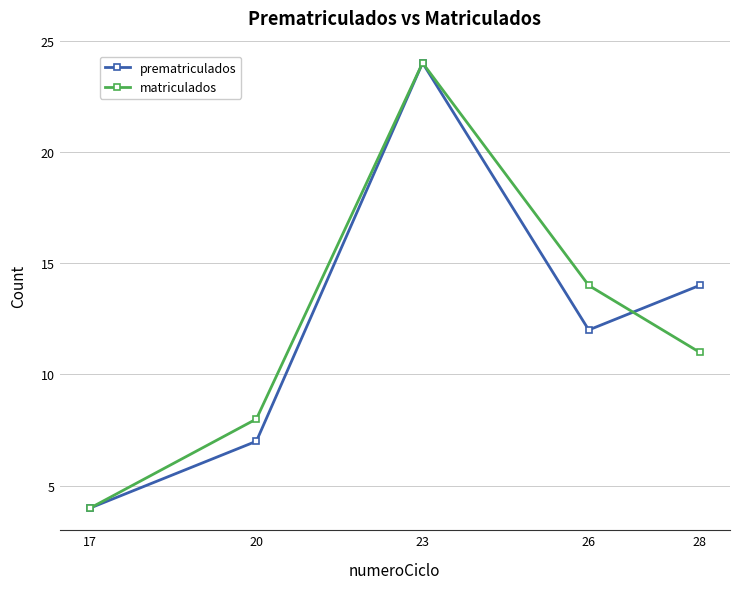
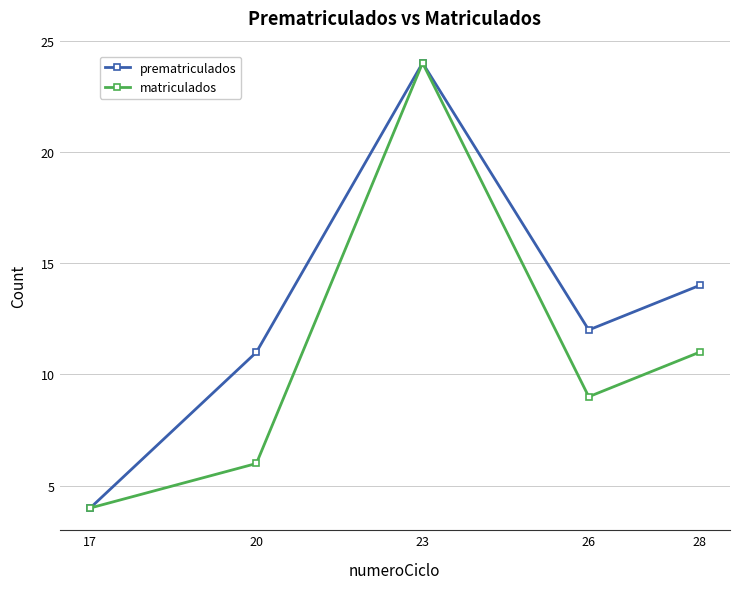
  {
    "prematriculados": {
-     "20": 7,
+     "20": 11,
      "26": 12,
      "28": 14
    },
    "matriculados": {
-     "20": 8,
-     "26": 14,
+     "20": 6,
+     "26": 9,
      "28": 11
    }
  }
